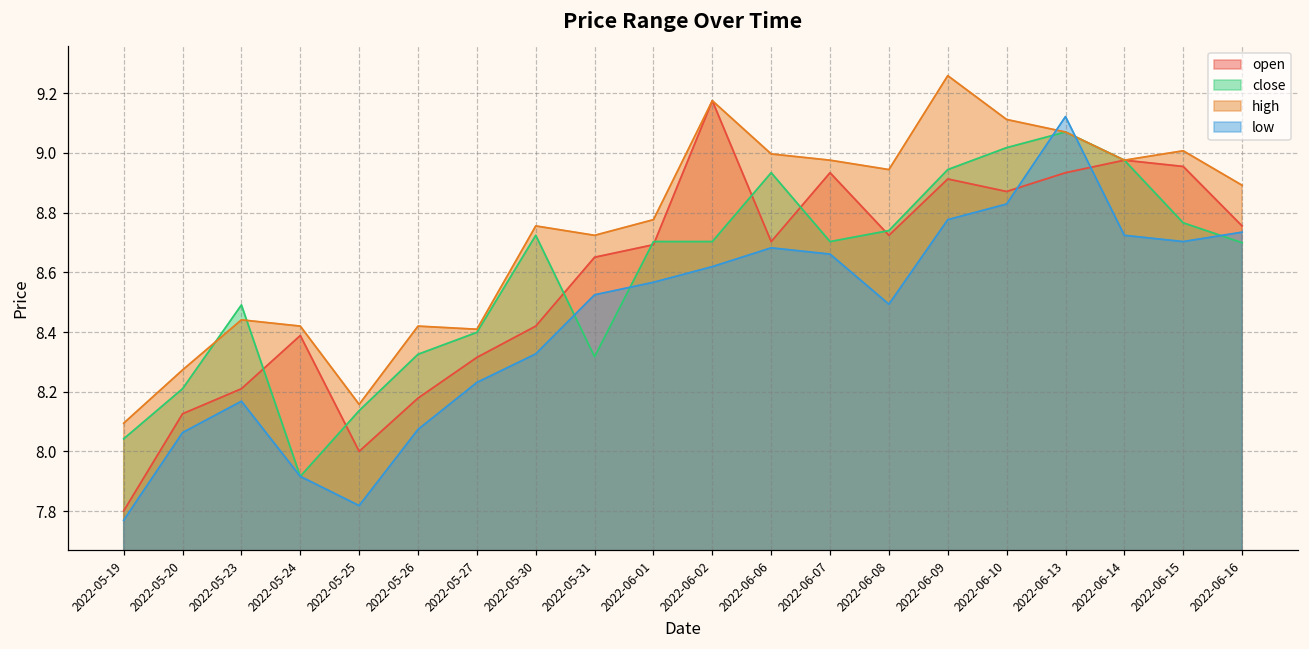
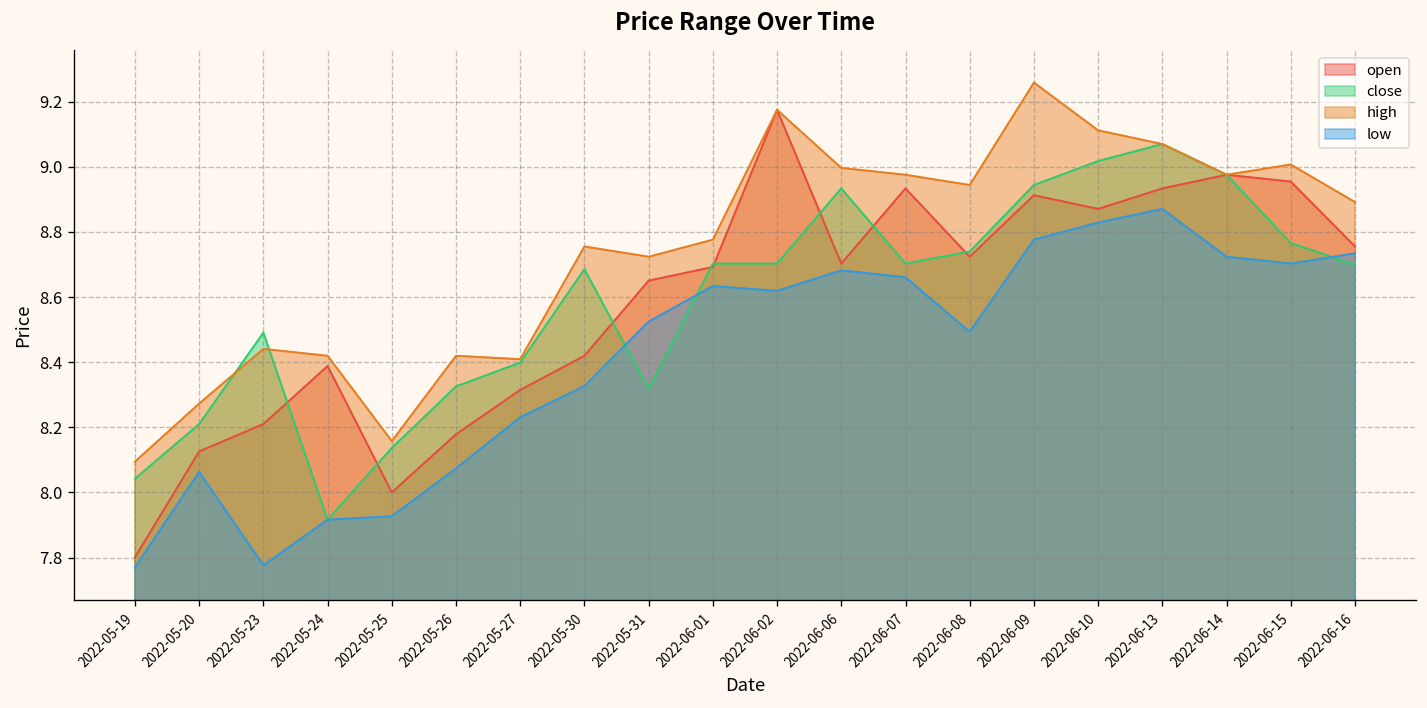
  {
    "close": {
      "2022-05-19": 8.04,
      "2022-05-20": 8.21,
      "2022-05-23": 8.49,
      "2022-05-25": 8.14,
      "2022-05-26": 8.33,
      "2022-05-27": 8.40,
-     "2022-05-30": 8.72,
+     "2022-05-30": 8.69,
      "2022-05-31": 8.32,
      "2022-06-01": 8.70,
      "2022-06-02": 8.70,
      "2022-06-06": 8.93,
      "2022-06-07": 8.70,
      "2022-06-08": 8.74,
      "2022-06-09": 8.94,
      "2022-06-10": 9.02,
      "2022-06-15": 8.77,
      "2022-06-16": 8.70
    },
    "low": {
      "2022-05-19": 7.77,
      "2022-05-20": 8.06,
-     "2022-05-23": 8.17,
-     "2022-05-25": 7.82,
+     "2022-05-23": 7.78,
+     "2022-05-25": 7.93,
      "2022-05-26": 8.07,
      "2022-05-27": 8.23,
      "2022-05-30": 8.33,
      "2022-05-31": 8.52,
-     "2022-06-01": 8.57,
+     "2022-06-01": 8.63,
      "2022-06-02": 8.62,
      "2022-06-06": 8.68,
      "2022-06-07": 8.66,
      "2022-06-08": 8.49,
      "2022-06-09": 8.78,
      "2022-06-10": 8.83,
-     "2022-06-13": 9.12,
+     "2022-06-13": 8.87,
      "2022-06-14": 8.72,
      "2022-06-15": 8.70,
      "2022-06-16": 8.73
    }
  }
